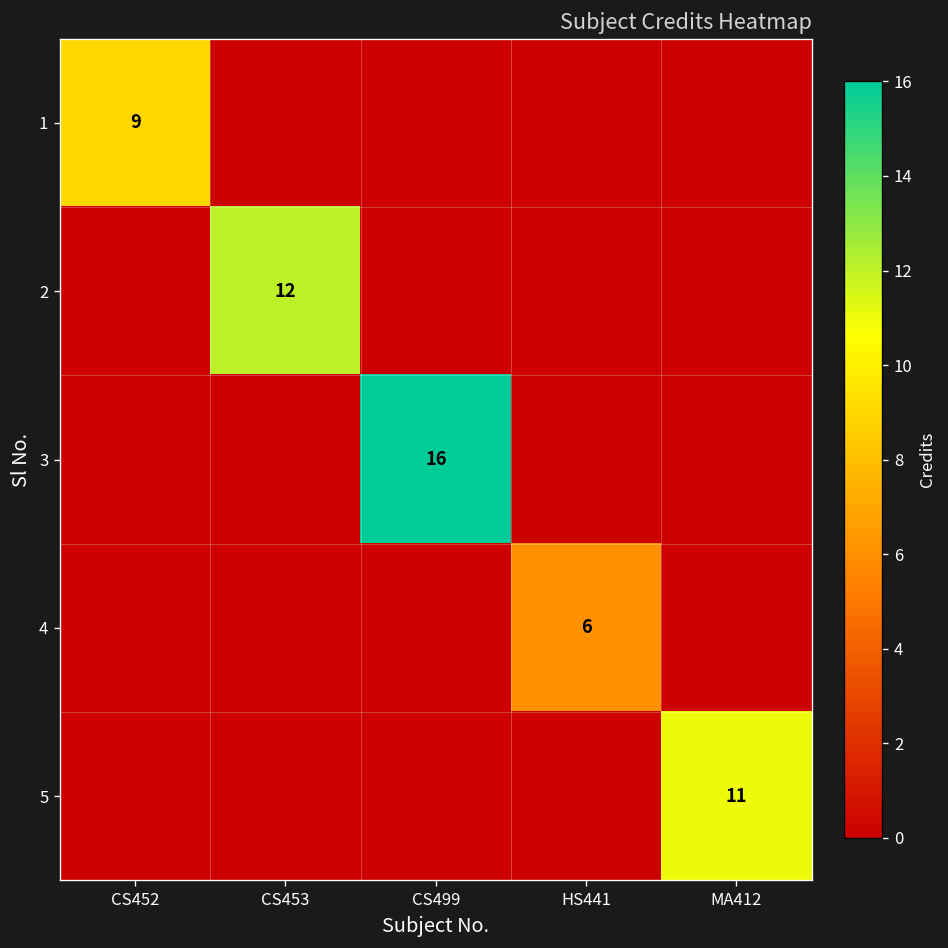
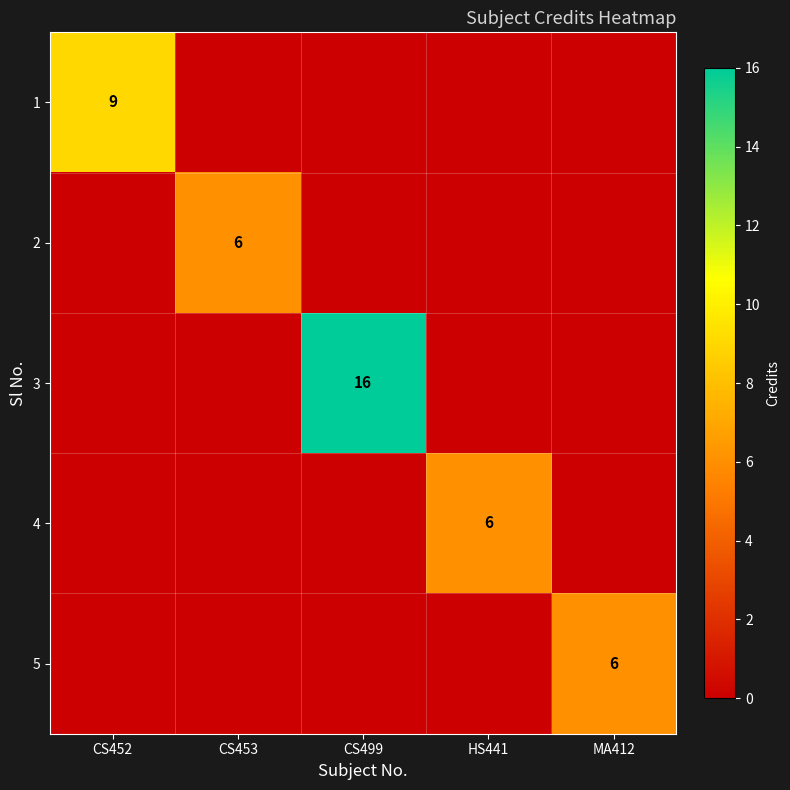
  {
    "1": {
      "CS452": 9
    },
    "2": {
-     "CS453": 12
+     "CS453": 6
    },
    "3": {
      "CS499": 16
    },
    "4": {
      "HS441": 6
    },
    "5": {
-     "MA412": 11
+     "MA412": 6
    }
  }
